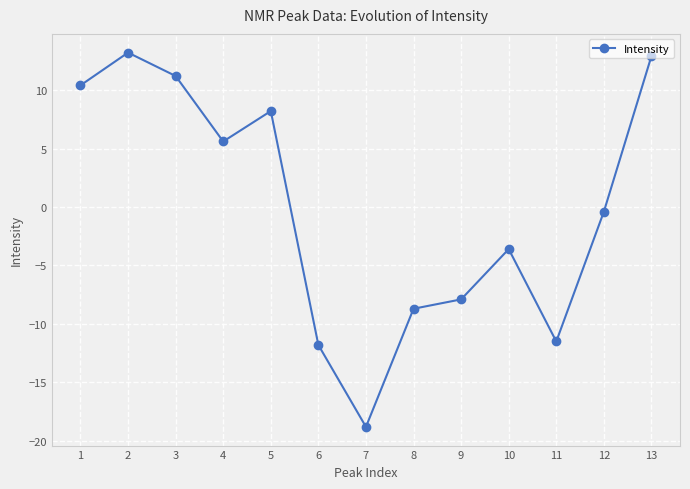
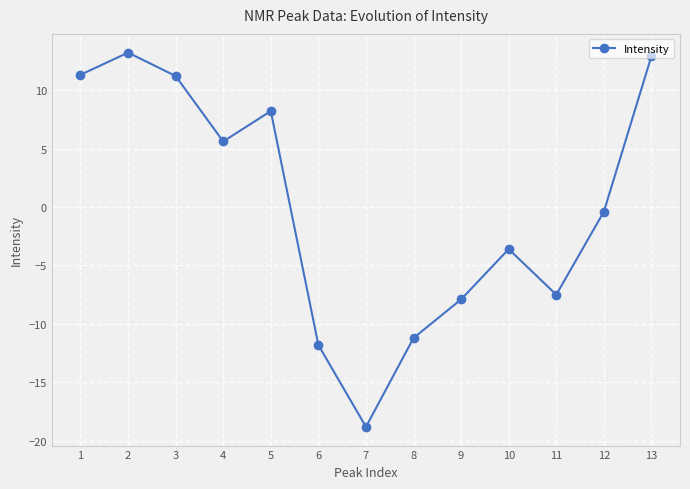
  {
-   "1": 10.4,
+   "1": 11.3,
    "2": 13.2,
    "3": 11.2,
    "4": 5.6,
    "5": 8.2,
    "6": -11.8,
    "7": -18.8,
-   "8": -8.7,
+   "8": -11.2,
    "9": -7.9,
    "10": -3.6,
-   "11": -11.5,
+   "11": -7.5,
    "12": -0.4
  }
